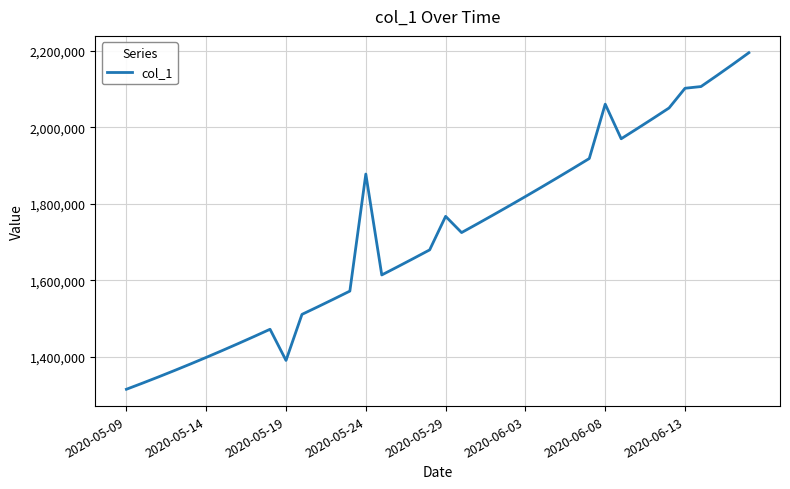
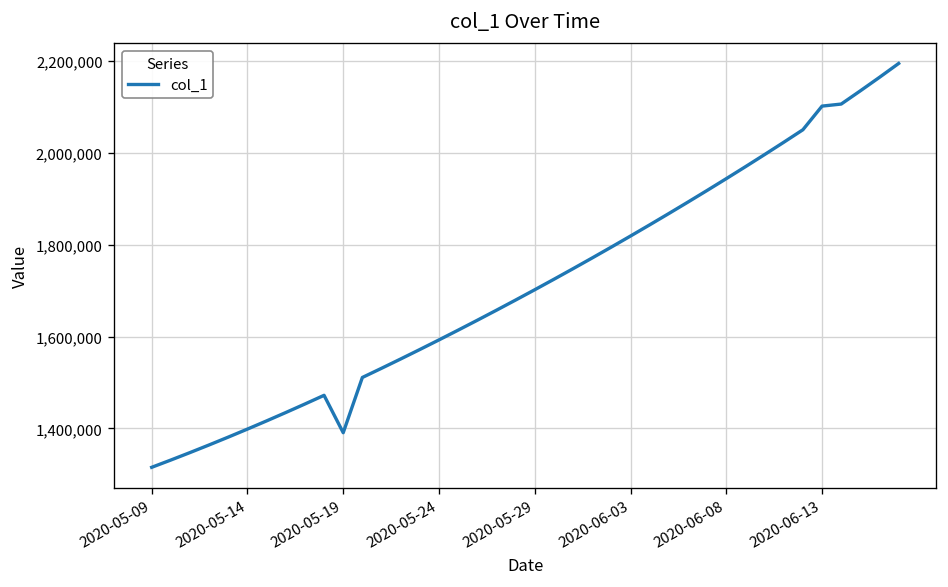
  {
    "2020-05-09": "1,320,000",
    "2020-05-14": "1,400,000",
    "2020-05-19": "1,390,000",
-   "2020-05-24": "1,880,000",
-   "2020-05-29": "1,770,000",
+   "2020-05-24": "1,590,000",
+   "2020-05-29": "1,700,000",
    "2020-06-03": "1,820,000",
-   "2020-06-08": "2,060,000",
+   "2020-06-08": "1,940,000",
    "2020-06-13": "2,100,000"
  }
